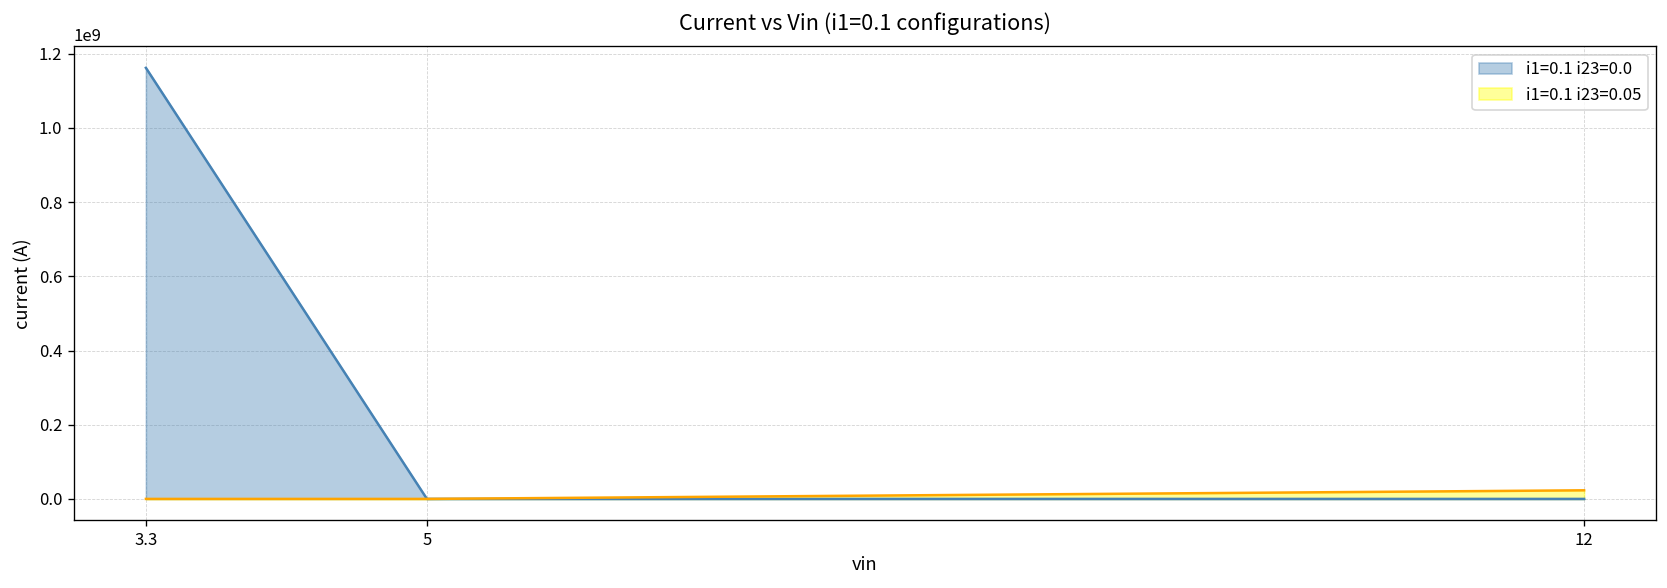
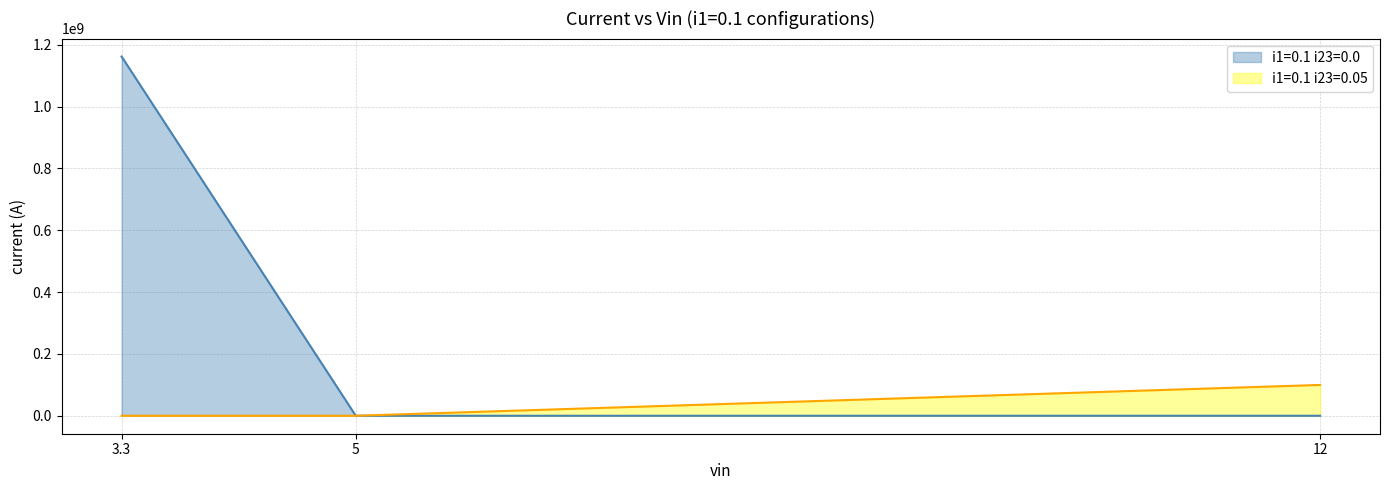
  {
    "i1=0.1 i23=0.0": {
      "3.3": 1160000000,
      "12": 0
    },
    "i1=0.1 i23=0.05": {
      "3.3": 0,
-     "12": 20000000
+     "12": 100000000
    }
  }
